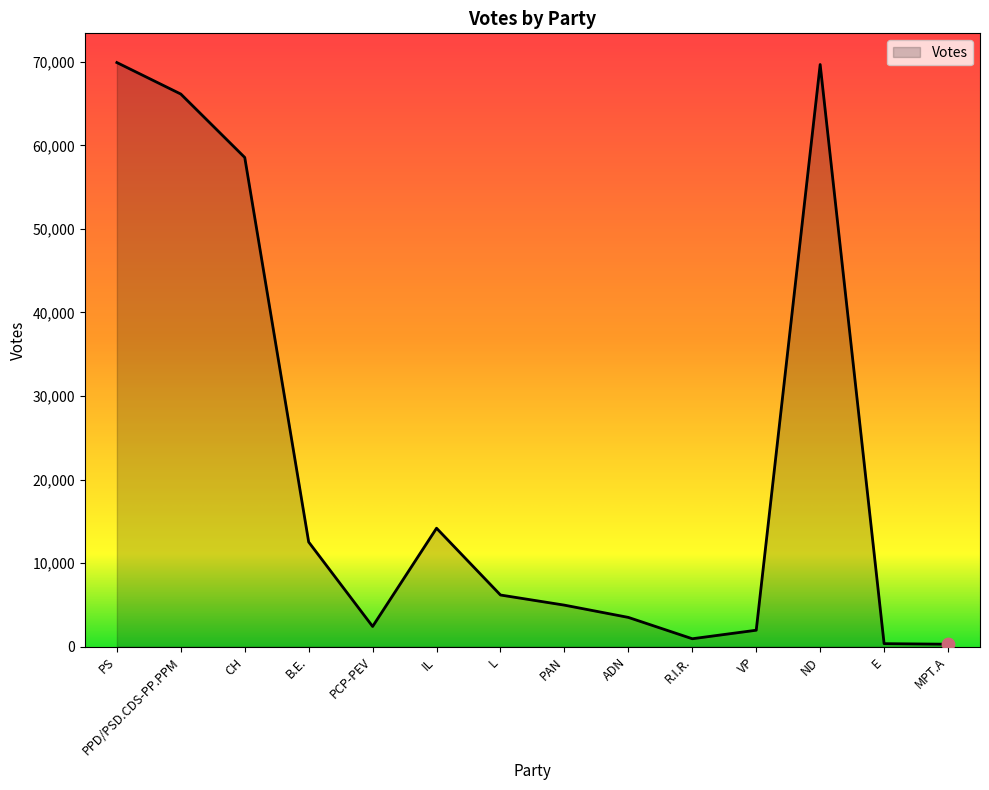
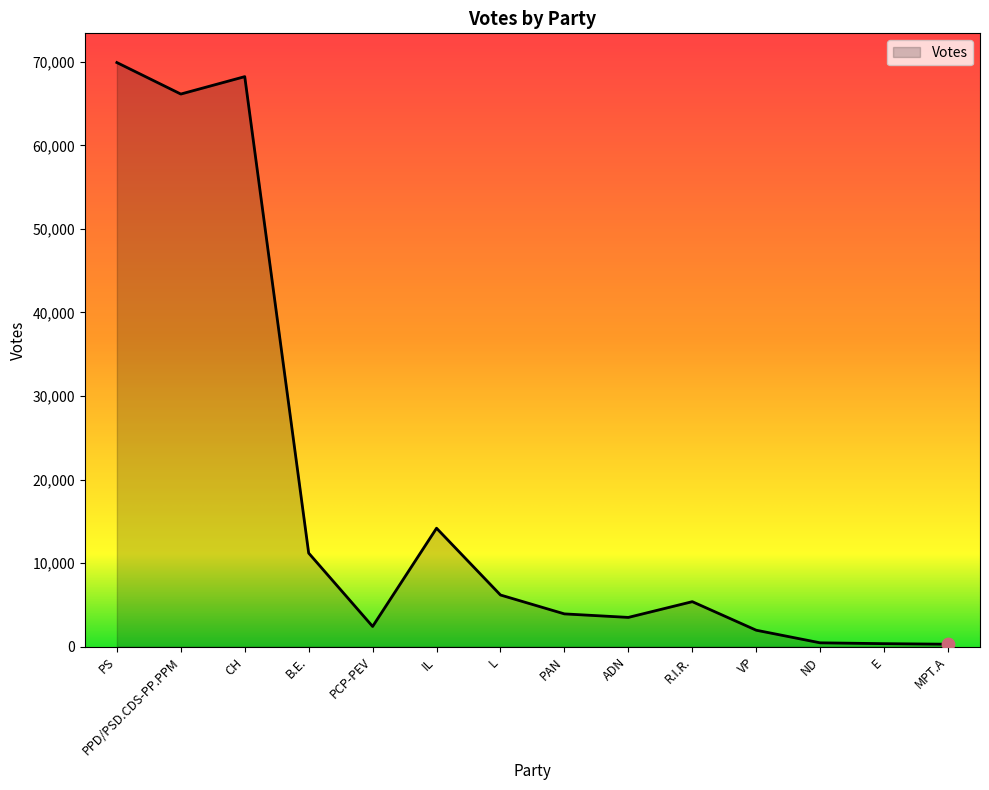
  {
    "Votes": {
      "PS": "70,000",
      "PPD/PSD.CDS-PP.PPM": "66,000",
-     "CH": "59,000",
-     "B.E.": "13,000",
+     "CH": "68,000",
+     "B.E.": "11,000",
      "PCP-PEV": "2,000",
      "IL": "14,000",
      "L": "6,000",
-     "PAN": "5,000",
+     "PAN": "4,000",
      "ADN": "4,000",
-     "R.I.R.": "1,000",
+     "R.I.R.": "5,000",
      "VP": "2,000",
-     "ND": "70,000",
+     "ND": "0",
      "E": "0"
    }
  }
